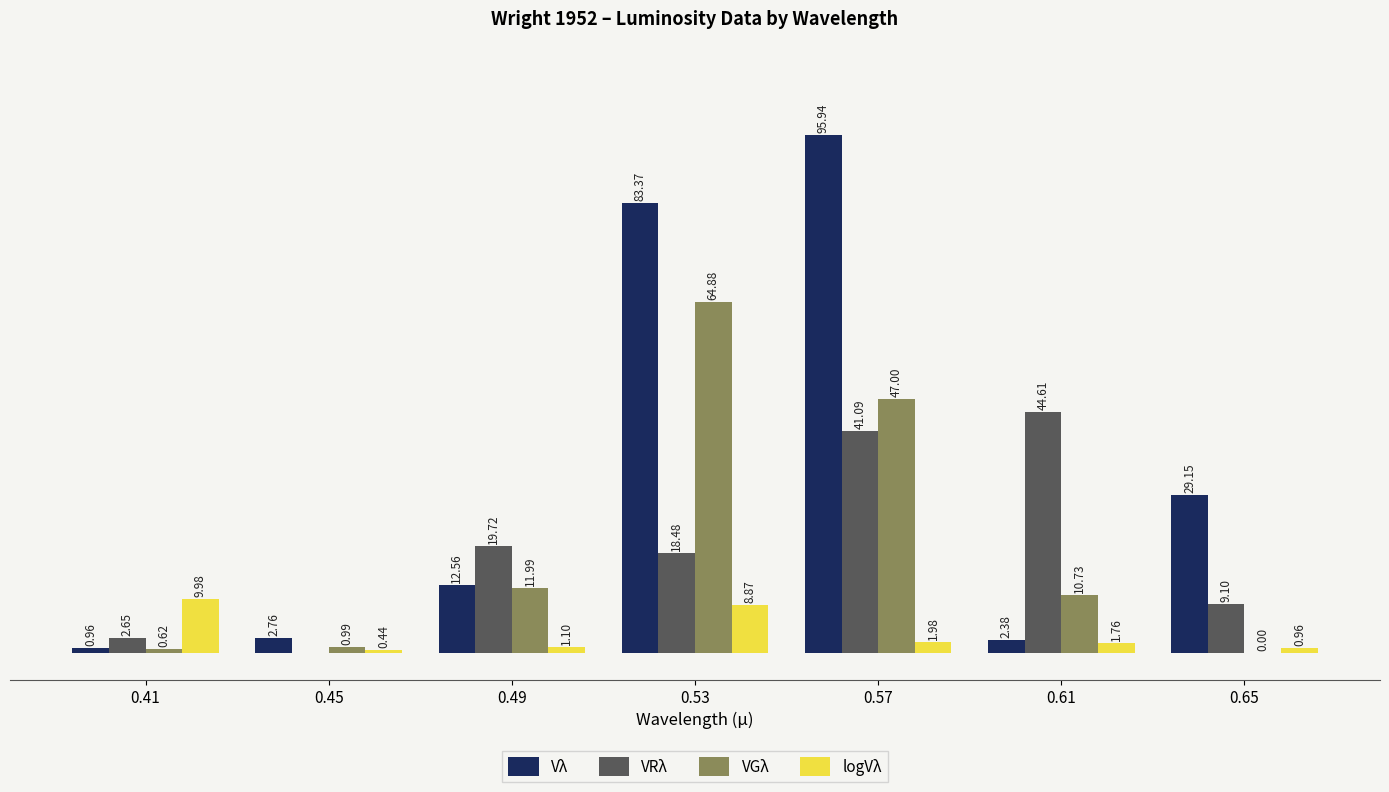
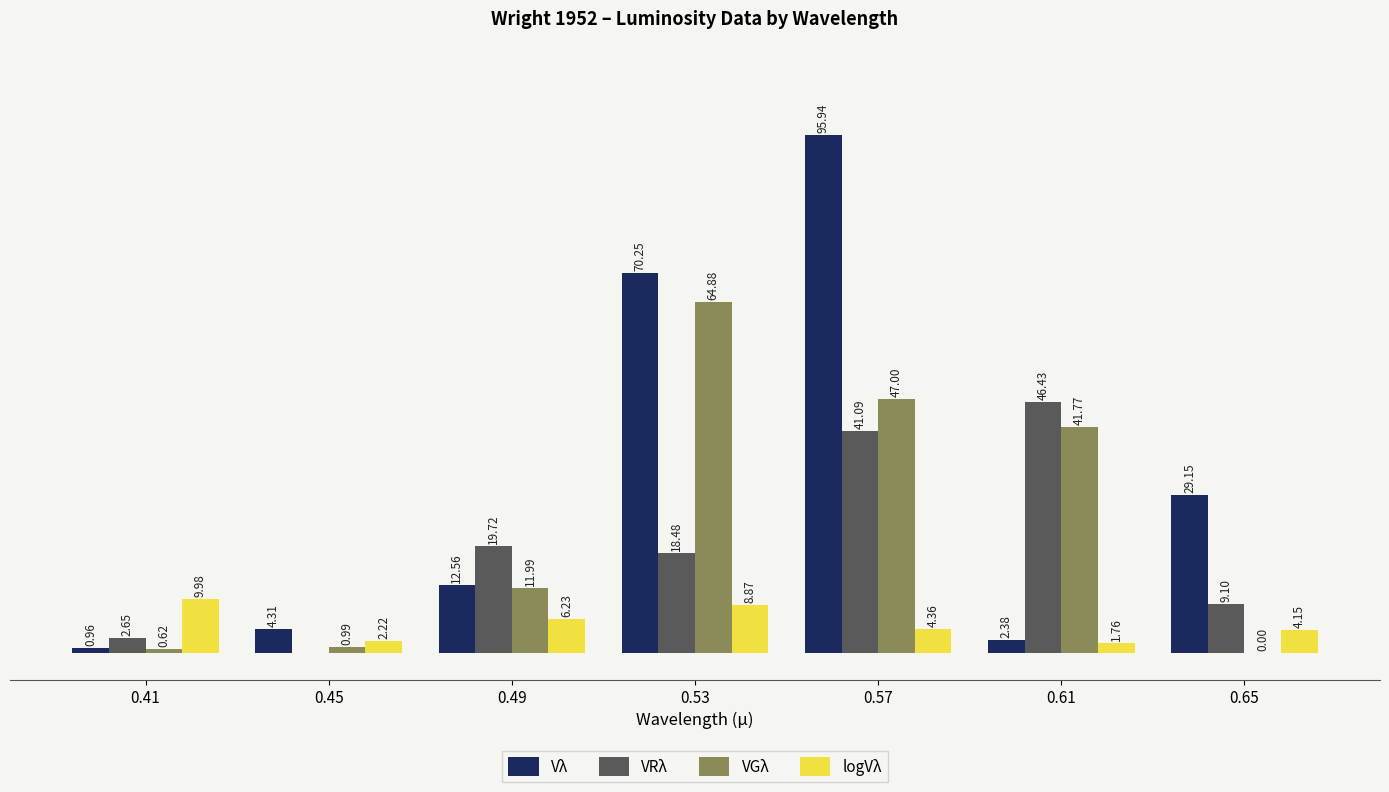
  {
    "Vλ": {
      "0.41": 0.96,
-     "0.45": 2.76,
+     "0.45": 4.31,
      "0.49": 12.56,
-     "0.53": 83.37,
+     "0.53": 70.25,
      "0.57": 95.94,
      "0.61": 2.38,
      "0.65": 29.15
    },
    "VRλ": {
      "0.41": 2.65,
      "0.49": 19.72,
      "0.53": 18.48,
      "0.57": 41.09,
-     "0.61": 44.61,
+     "0.61": 46.43,
      "0.65": 9.10
    },
    "VGλ": {
      "0.41": 0.62,
      "0.45": 0.99,
      "0.49": 11.99,
      "0.53": 64.88,
      "0.57": 47.00,
-     "0.61": 10.73,
+     "0.61": 41.77,
      "0.65": 0.00
    },
    "logVλ": {
      "0.41": 9.98,
-     "0.45": 0.44,
-     "0.49": 1.10,
+     "0.45": 2.22,
+     "0.49": 6.23,
      "0.53": 8.87,
-     "0.57": 1.98,
+     "0.57": 4.36,
      "0.61": 1.76,
-     "0.65": 0.96
+     "0.65": 4.15
    }
  }
